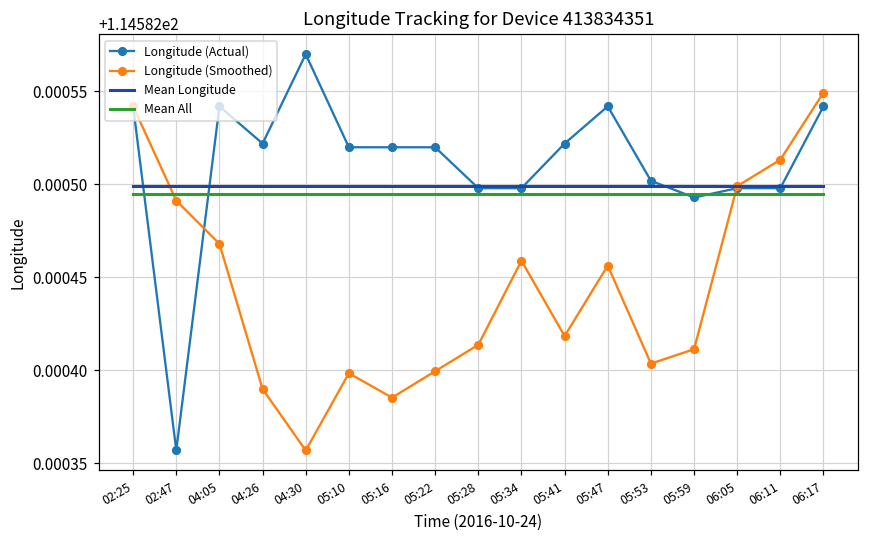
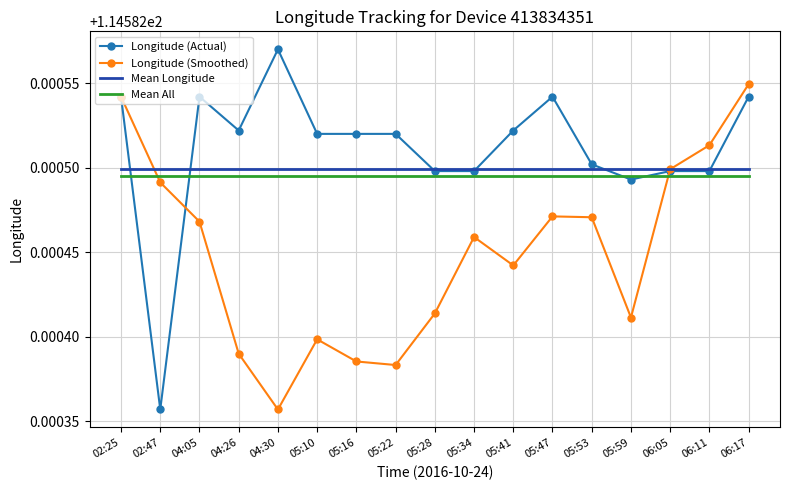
  {
    "Longitude (Smoothed)": {
      "02:47": 114.582491,
      "04:05": 114.582468,
      "04:26": 114.582390,
      "04:30": 114.582357,
      "05:10": 114.582399,
      "05:16": 114.582385,
-     "05:22": 114.582400,
+     "05:22": 114.582383,
      "05:28": 114.582414,
      "05:34": 114.582459,
-     "05:41": 114.582419,
-     "05:47": 114.582456,
-     "05:53": 114.582404,
+     "05:41": 114.582442,
+     "05:47": 114.582471,
+     "05:53": 114.582471,
      "05:59": 114.582411,
      "06:11": 114.582513,
      "06:17": 114.582549
    },
    "Mean All": {
      "02:25": 114.582495,
      "02:47": 114.582495,
      "04:05": 114.582495,
      "04:26": 114.582495,
      "04:30": 114.582495,
      "05:10": 114.582495,
      "05:16": 114.582495,
      "05:22": 114.582495,
      "05:28": 114.582495,
      "05:34": 114.582495,
      "05:41": 114.582495,
      "05:47": 114.582495,
      "05:53": 114.582495,
      "05:59": 114.582495,
      "06:05": 114.582495,
      "06:11": 114.582495,
      "06:17": 114.582495
    }
  }
